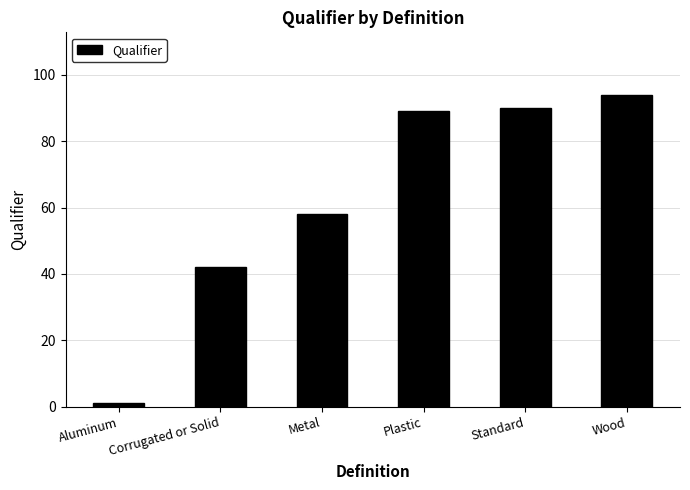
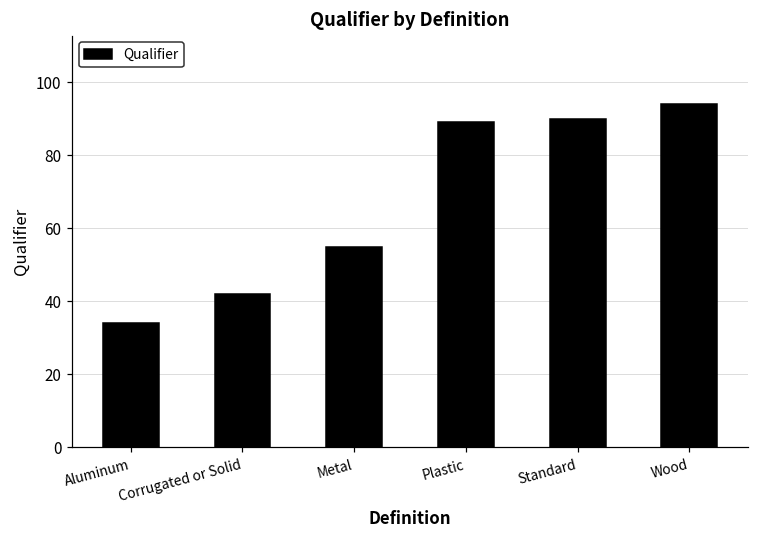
  {
-   "Aluminum": 1,
+   "Aluminum": 34,
    "Corrugated or Solid": 42,
-   "Metal": 58,
+   "Metal": 55,
    "Plastic": 89,
    "Standard": 90,
    "Wood": 94
  }
